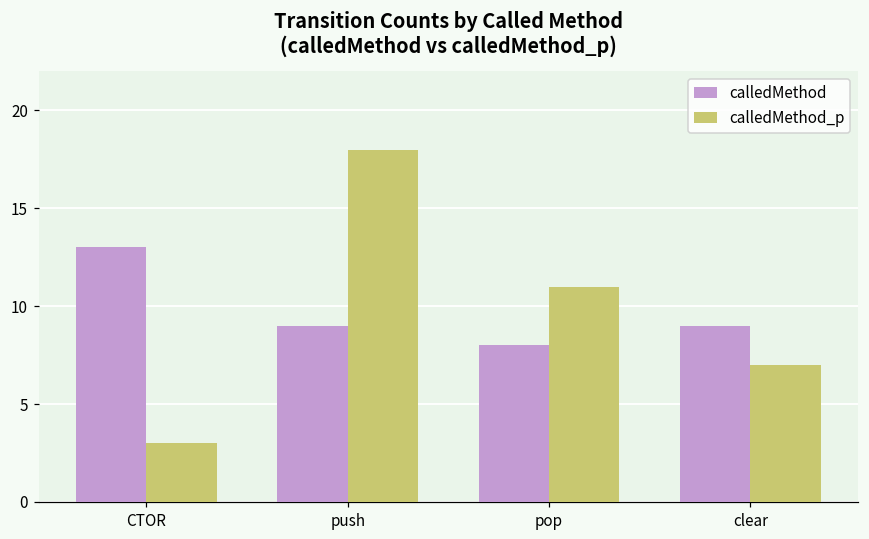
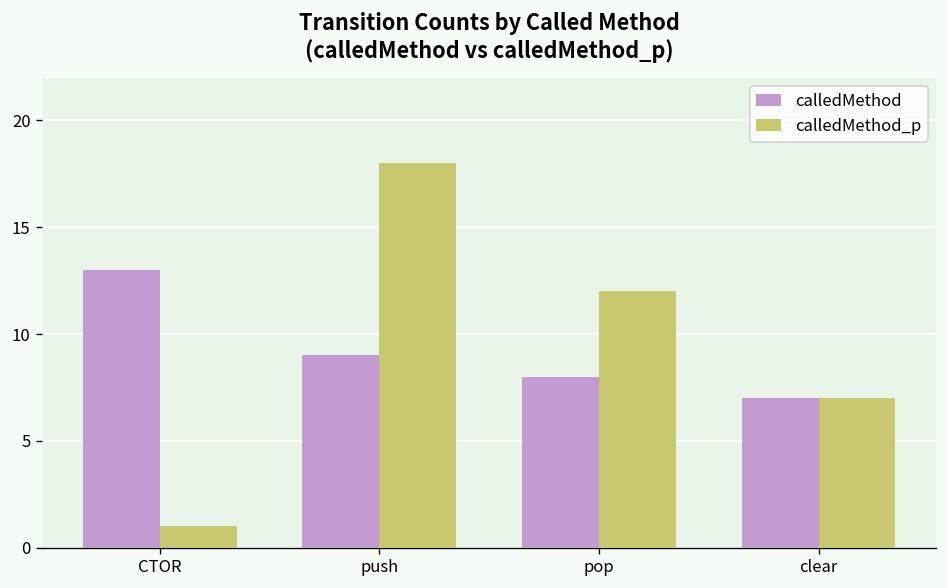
  {
    "calledMethod": {
      "CTOR": 13,
      "push": 9,
      "pop": 8,
-     "clear": 9
+     "clear": 7
    },
    "calledMethod_p": {
-     "CTOR": 3,
+     "CTOR": 1,
      "push": 18,
-     "pop": 11,
+     "pop": 12,
      "clear": 7
    }
  }
